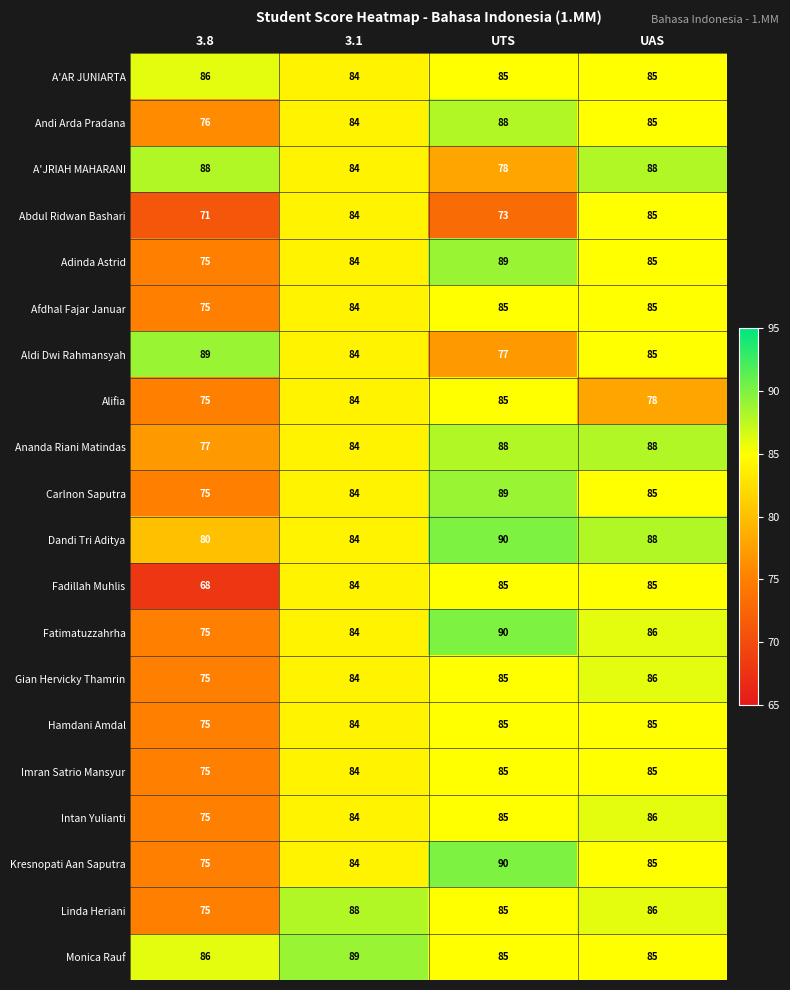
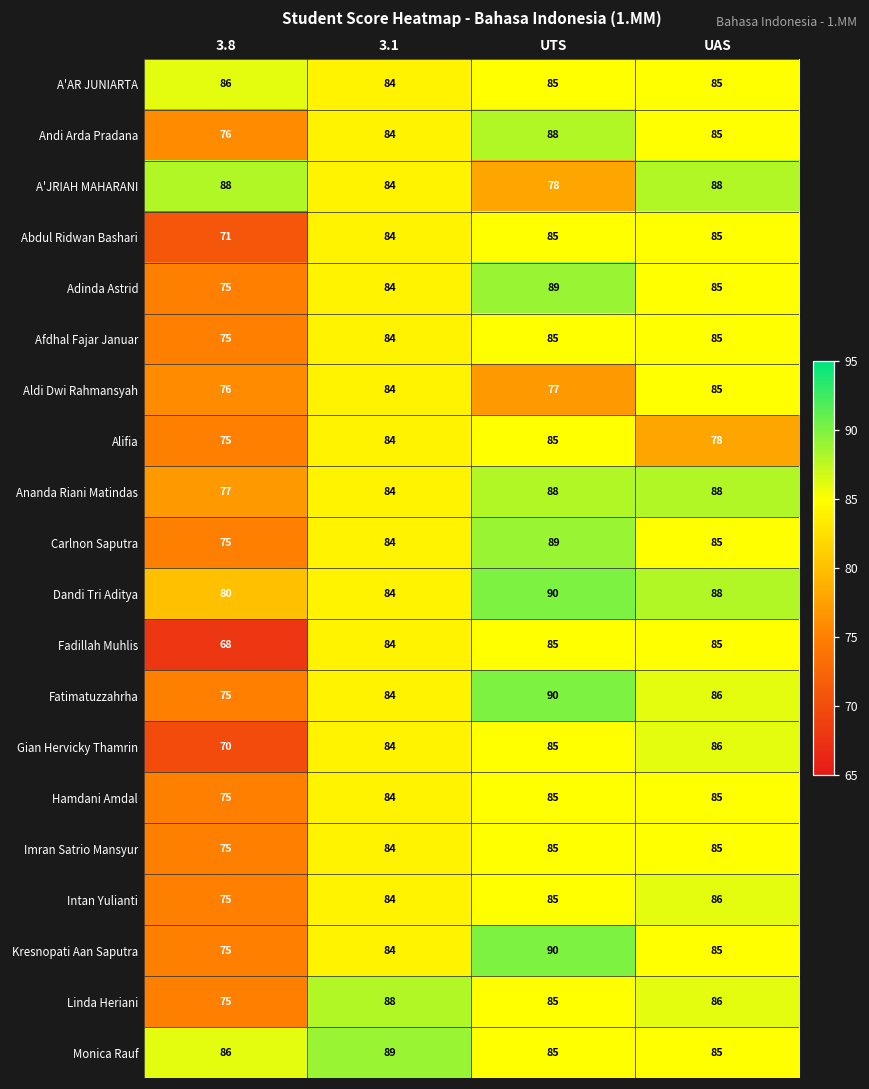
  {
    "A'AR JUNIARTA": {
      "3.8": 86,
      "3.1": 84,
      "UTS": 85,
      "UAS": 85
    },
    "Andi Arda Pradana": {
      "3.8": 76,
      "3.1": 84,
      "UTS": 88,
      "UAS": 85
    },
    "A'JRIAH MAHARANI": {
      "3.8": 88,
      "3.1": 84,
      "UTS": 78,
      "UAS": 88
    },
    "Abdul Ridwan Bashari": {
      "3.8": 71,
      "3.1": 84,
-     "UTS": 73,
+     "UTS": 85,
      "UAS": 85
    },
    "Adinda Astrid": {
      "3.8": 75,
      "3.1": 84,
      "UTS": 89,
      "UAS": 85
    },
    "Afdhal Fajar Januar": {
      "3.8": 75,
      "3.1": 84,
      "UTS": 85,
      "UAS": 85
    },
    "Aldi Dwi Rahmansyah": {
-     "3.8": 89,
+     "3.8": 76,
      "3.1": 84,
      "UTS": 77,
      "UAS": 85
    },
    "Alifia": {
      "3.8": 75,
      "3.1": 84,
      "UTS": 85,
      "UAS": 78
    },
    "Ananda Riani Matindas": {
      "3.8": 77,
      "3.1": 84,
      "UTS": 88,
      "UAS": 88
    },
    "Carlnon Saputra": {
      "3.8": 75,
      "3.1": 84,
      "UTS": 89,
      "UAS": 85
    },
    "Dandi Tri Aditya": {
      "3.8": 80,
      "3.1": 84,
      "UTS": 90,
      "UAS": 88
    },
    "Fadillah Muhlis": {
      "3.8": 68,
      "3.1": 84,
      "UTS": 85,
      "UAS": 85
    },
    "Fatimatuzzahrha": {
      "3.8": 75,
      "3.1": 84,
      "UTS": 90,
      "UAS": 86
    },
    "Gian Hervicky Thamrin": {
-     "3.8": 75,
+     "3.8": 70,
      "3.1": 84,
      "UTS": 85,
      "UAS": 86
    },
    "Hamdani Amdal": {
      "3.8": 75,
      "3.1": 84,
      "UTS": 85,
      "UAS": 85
    },
    "Imran Satrio Mansyur": {
      "3.8": 75,
      "3.1": 84,
      "UTS": 85,
      "UAS": 85
    },
    "Intan Yulianti": {
      "3.8": 75,
      "3.1": 84,
      "UTS": 85,
      "UAS": 86
    },
    "Kresnopati Aan Saputra": {
      "3.8": 75,
      "3.1": 84,
      "UTS": 90,
      "UAS": 85
    },
    "Linda Heriani": {
      "3.8": 75,
      "3.1": 88,
      "UTS": 85,
      "UAS": 86
    },
    "Monica Rauf": {
      "3.8": 86,
      "3.1": 89,
      "UTS": 85,
      "UAS": 85
    }
  }
